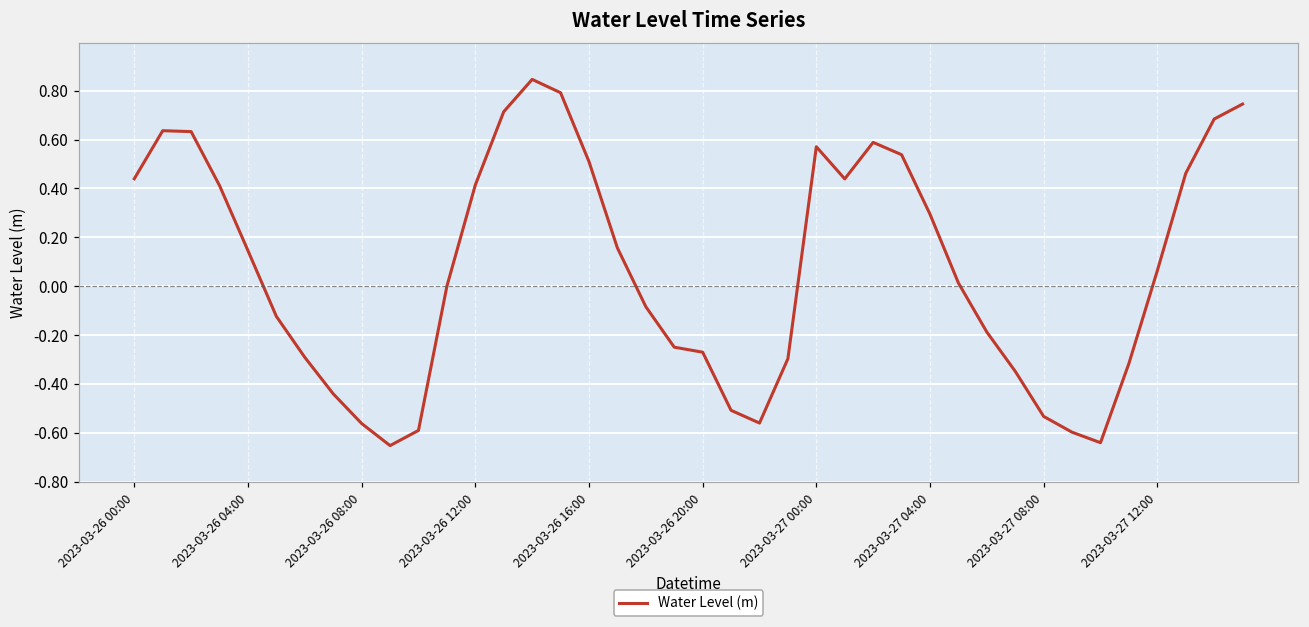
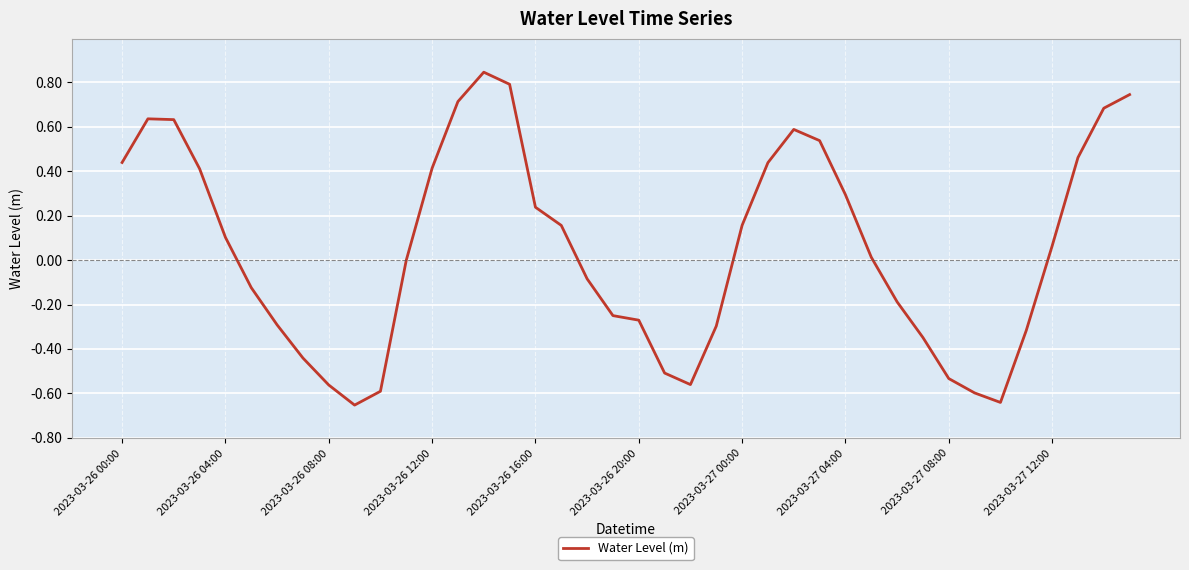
  {
    "2023-03-26 00:00": 0.44,
-   "2023-03-26 04:00": 0.15,
+   "2023-03-26 04:00": 0.10,
    "2023-03-26 08:00": -0.56,
    "2023-03-26 12:00": 0.41,
-   "2023-03-26 16:00": 0.51,
+   "2023-03-26 16:00": 0.24,
    "2023-03-26 20:00": -0.27,
-   "2023-03-27 00:00": 0.57,
+   "2023-03-27 00:00": 0.16,
    "2023-03-27 04:00": 0.29,
    "2023-03-27 08:00": -0.53,
    "2023-03-27 12:00": 0.06
  }
